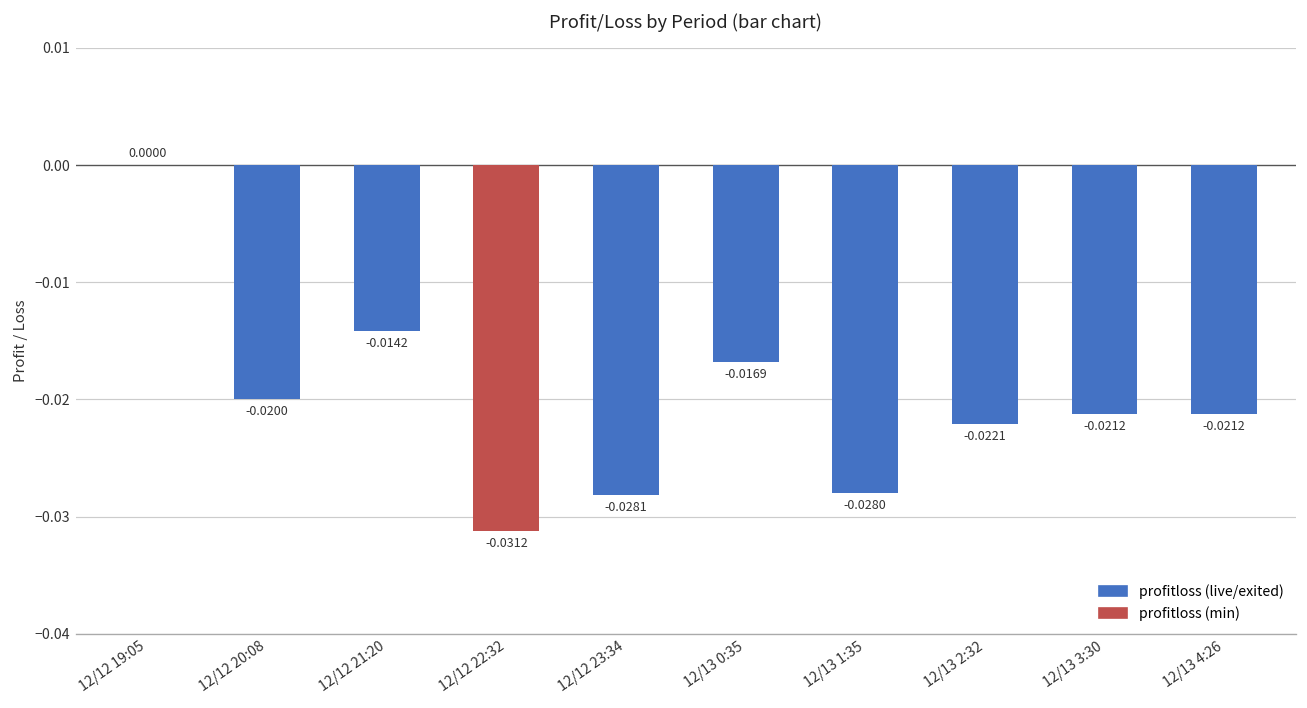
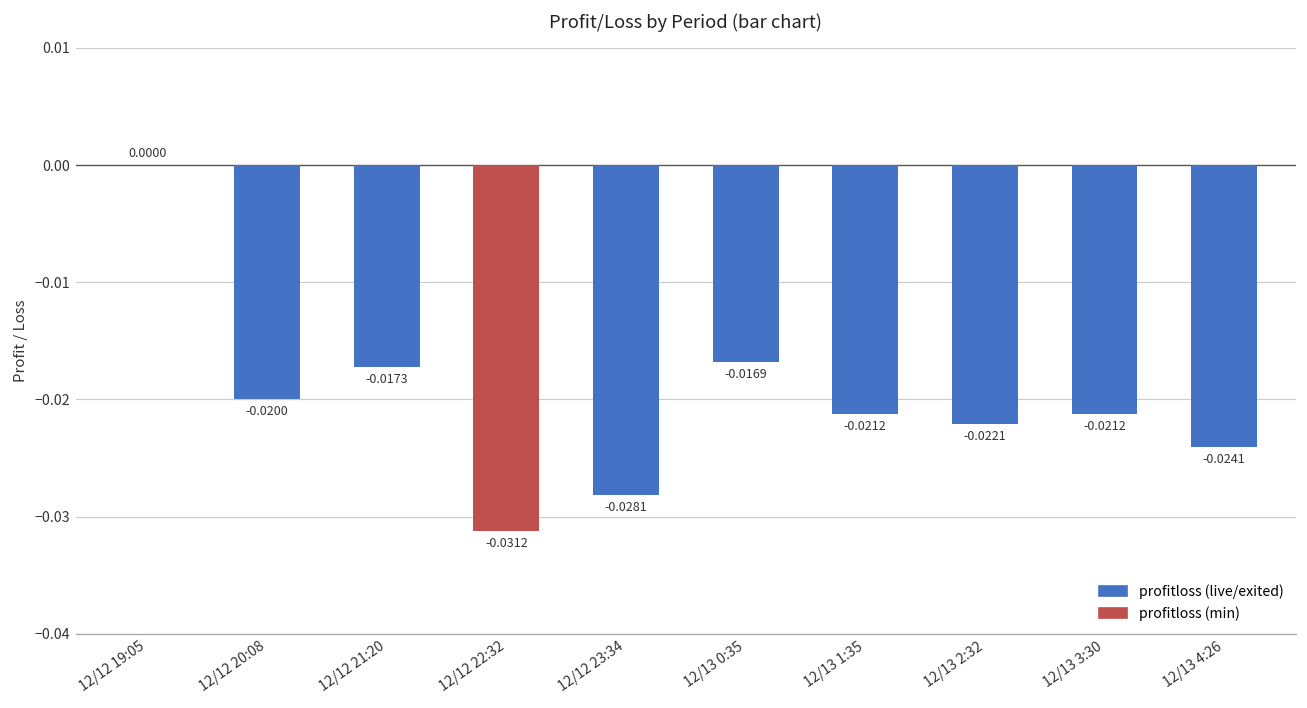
  {
    "12/12 19:05": 0.0000,
    "12/12 20:08": -0.0200,
-   "12/12 21:20": -0.0142,
+   "12/12 21:20": -0.0173,
    "12/12 22:32": -0.0312,
    "12/12 23:34": -0.0281,
    "12/13 0:35": -0.0169,
-   "12/13 1:35": -0.0280,
+   "12/13 1:35": -0.0212,
    "12/13 2:32": -0.0221,
    "12/13 3:30": -0.0212,
-   "12/13 4:26": -0.0212
+   "12/13 4:26": -0.0241
  }
